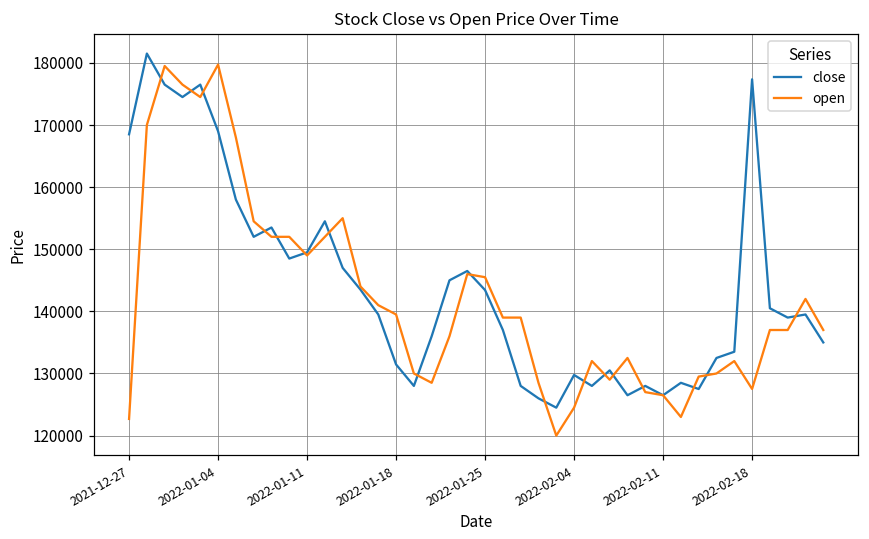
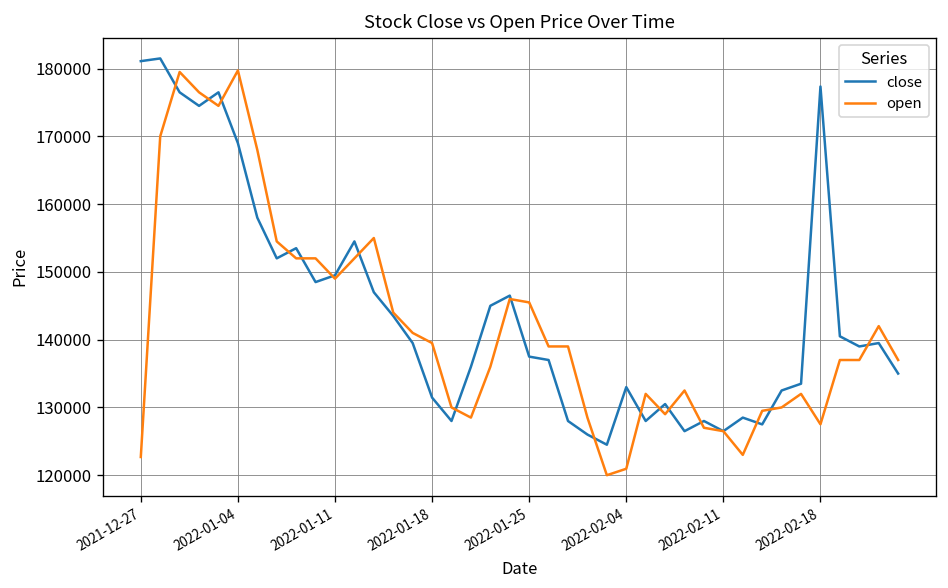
  {
    "close": {
-     "2021-12-27": 169000,
+     "2021-12-27": 181000,
      "2022-01-04": 169000,
      "2022-01-11": 150000,
      "2022-01-18": 131000,
-     "2022-01-25": 143000,
-     "2022-02-04": 130000,
+     "2022-01-25": 138000,
+     "2022-02-04": 133000,
      "2022-02-18": 177000
    },
    "open": {
      "2021-12-27": 123000,
      "2022-01-04": 180000,
      "2022-01-11": 149000,
      "2022-01-18": 140000,
      "2022-01-25": 146000,
-     "2022-02-04": 125000,
+     "2022-02-04": 121000,
      "2022-02-18": 128000
    }
  }
